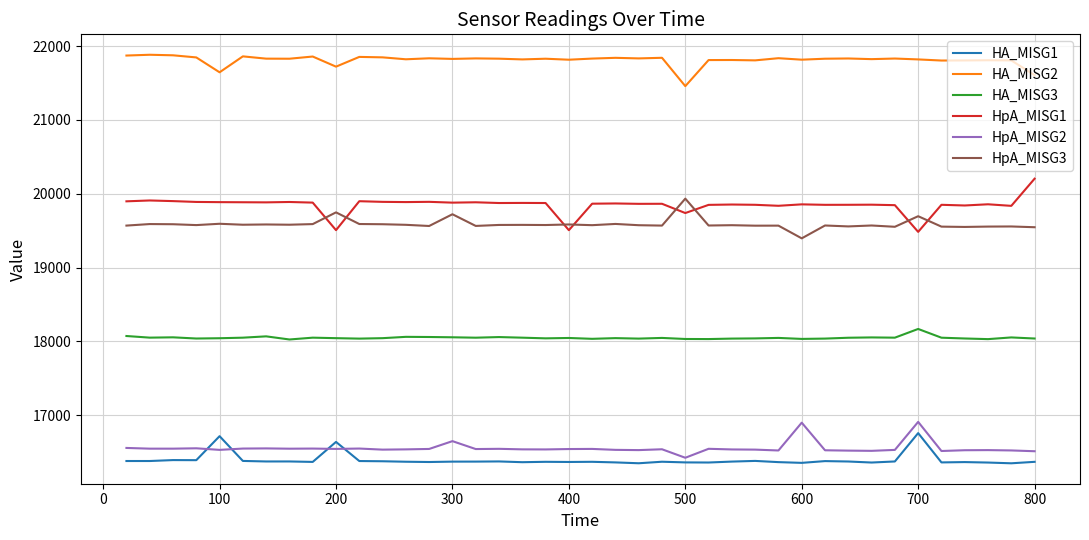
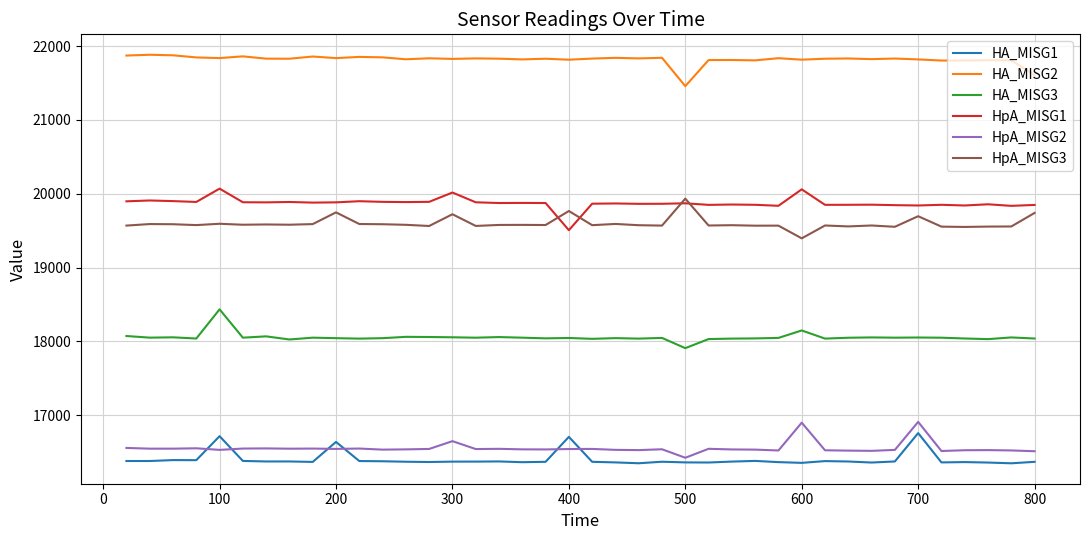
  {
    "HA_MISG1": {
      "100": 16700,
      "200": 16600,
      "300": 16400,
-     "400": 16400,
+     "400": 16700,
      "500": 16400,
      "600": 16400,
      "700": 16800,
      "800": 16400
    },
    "HA_MISG2": {
-     "100": 21600,
-     "200": 21700,
+     "100": 21800,
+     "200": 21800,
      "300": 21800,
      "400": 21800,
      "500": 21500,
      "600": 21800,
      "700": 21800
    },
    "HA_MISG3": {
-     "100": 18000,
+     "100": 18400,
      "200": 18000,
      "300": 18100,
      "400": 18000,
-     "500": 18000,
-     "600": 18000,
-     "700": 18200,
+     "500": 17900,
+     "600": 18100,
+     "700": 18100,
      "800": 18000
    },
    "HpA_MISG1": {
-     "100": 19900,
-     "200": 19500,
-     "300": 19900,
+     "100": 20100,
+     "200": 19900,
+     "300": 20000,
      "400": 19500,
-     "500": 19700,
-     "600": 19900,
-     "700": 19500,
-     "800": 20200
+     "500": 19900,
+     "600": 20100,
+     "700": 19800,
+     "800": 19800
    },
    "HpA_MISG2": {
      "100": 16500,
      "200": 16500,
      "300": 16600,
      "400": 16500,
      "500": 16400,
      "600": 16900,
      "700": 16900,
      "800": 16500
    },
    "HpA_MISG3": {
      "100": 19600,
      "200": 19700,
      "300": 19700,
-     "400": 19600,
+     "400": 19800,
      "500": 19900,
      "600": 19400,
      "700": 19700,
-     "800": 19500
+     "800": 19700
    }
  }
